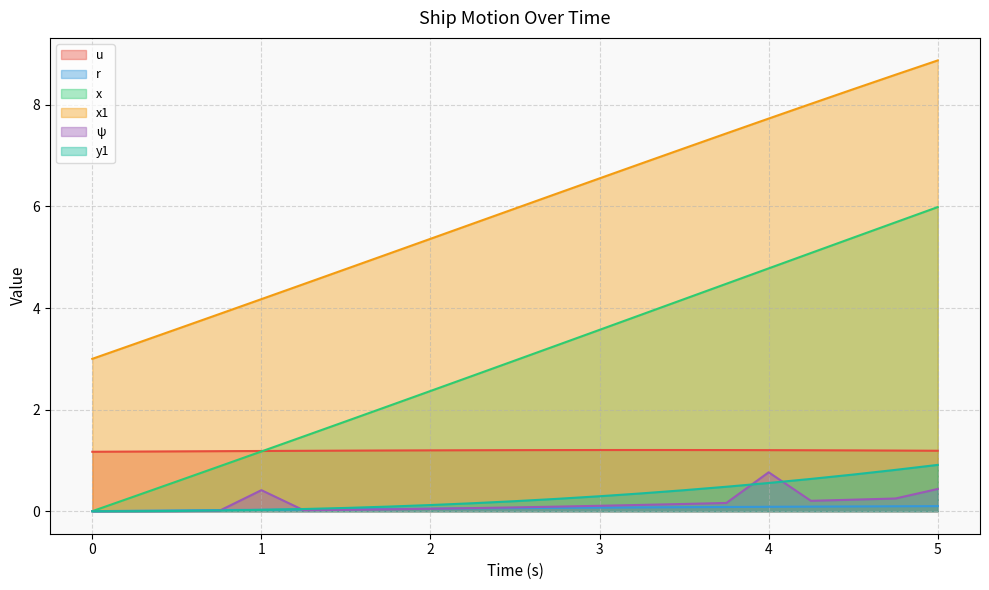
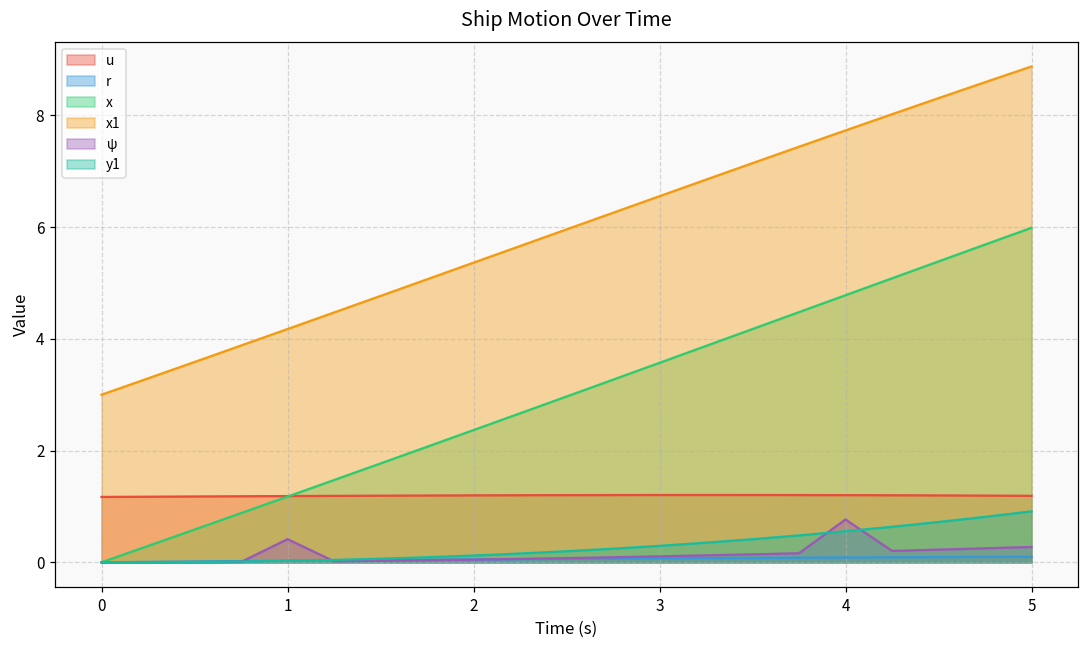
  {
    "ψ": {
      "1": 0.4,
      "4": 0.8,
-     "5": 0.4
+     "5": 0.3
    }
  }
